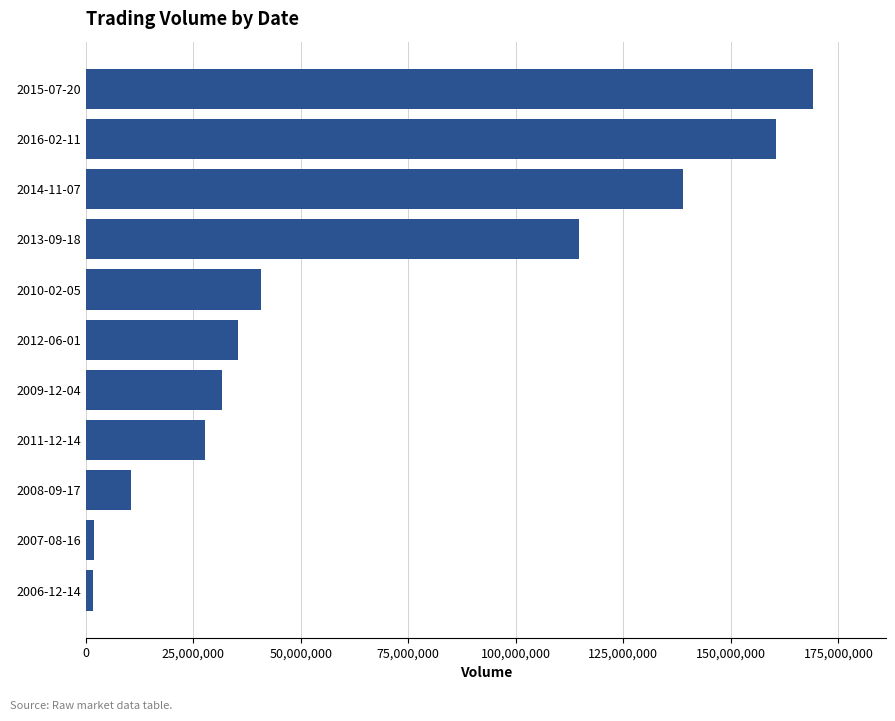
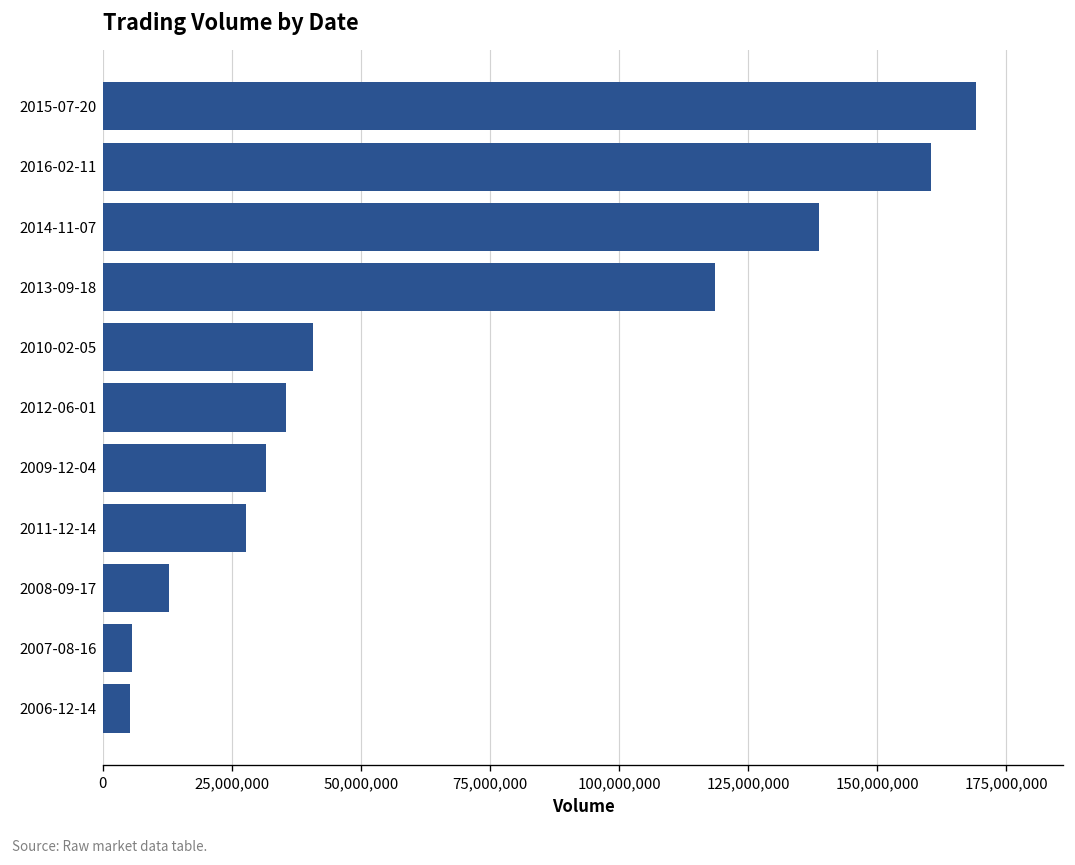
  {
    "2015-07-20": "169,000,000",
    "2016-02-11": "160,000,000",
    "2014-11-07": "139,000,000",
-   "2013-09-18": "115,000,000",
+   "2013-09-18": "119,000,000",
    "2010-02-05": "41,000,000",
    "2012-06-01": "35,000,000",
    "2009-12-04": "32,000,000",
    "2011-12-14": "28,000,000",
-   "2008-09-17": "11,000,000",
-   "2007-08-16": "2,000,000",
-   "2006-12-14": "2,000,000"
+   "2008-09-17": "13,000,000",
+   "2007-08-16": "6,000,000",
+   "2006-12-14": "5,000,000"
  }
